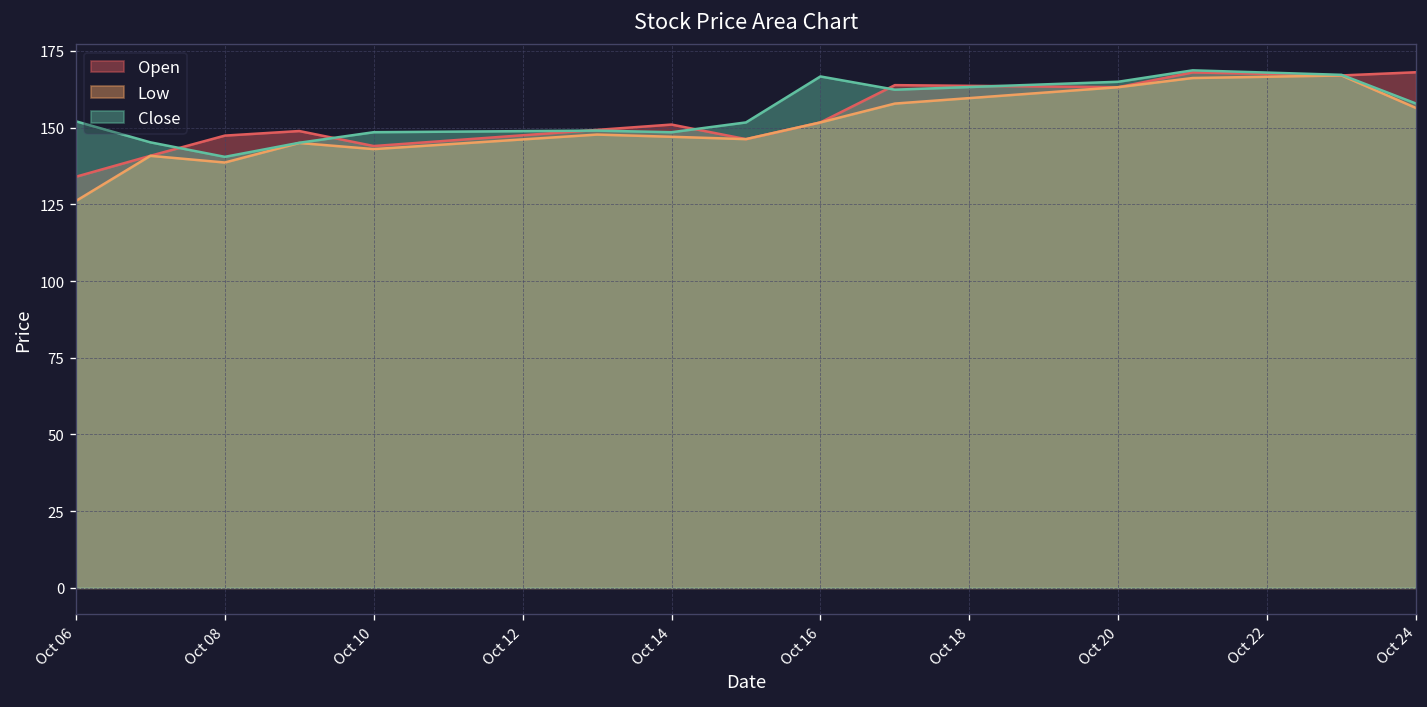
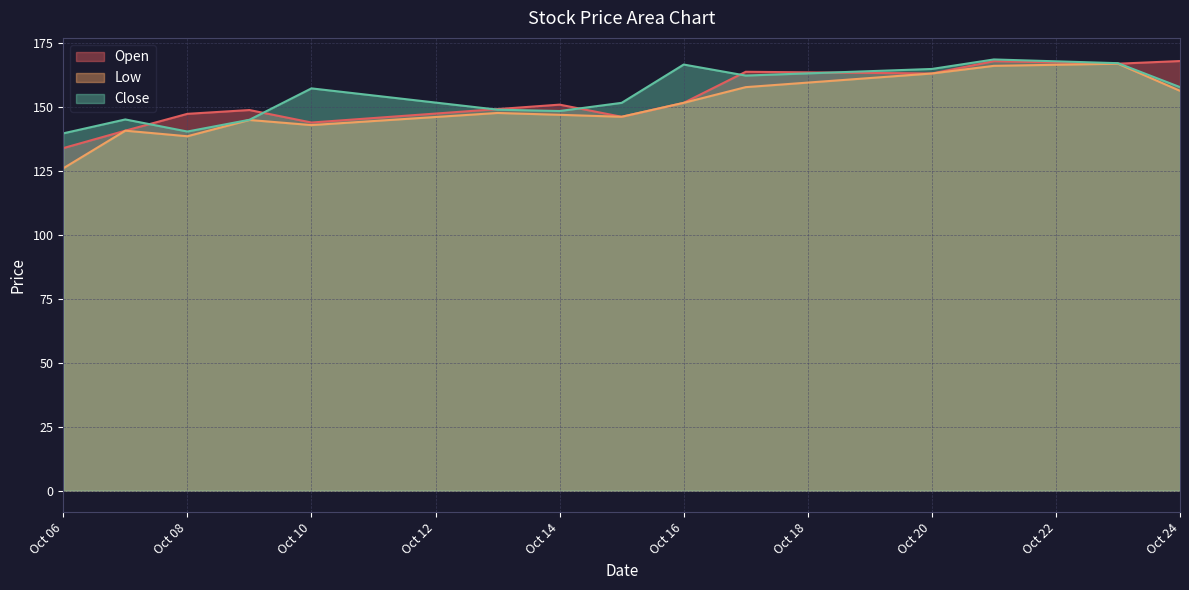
  {
    "Close": {
-     "Oct 06": 152,
+     "Oct 06": 140,
      "Oct 08": 140,
-     "Oct 10": 149,
+     "Oct 10": 157,
      "Oct 14": 149,
      "Oct 16": 167,
      "Oct 20": 165,
      "Oct 24": 158
    }
  }
